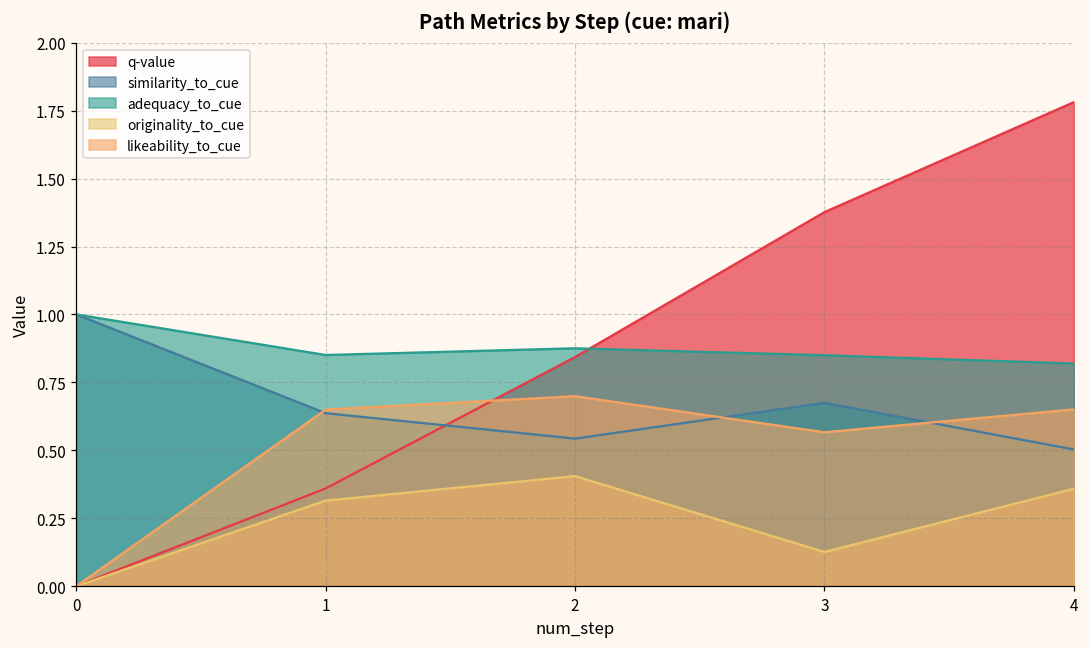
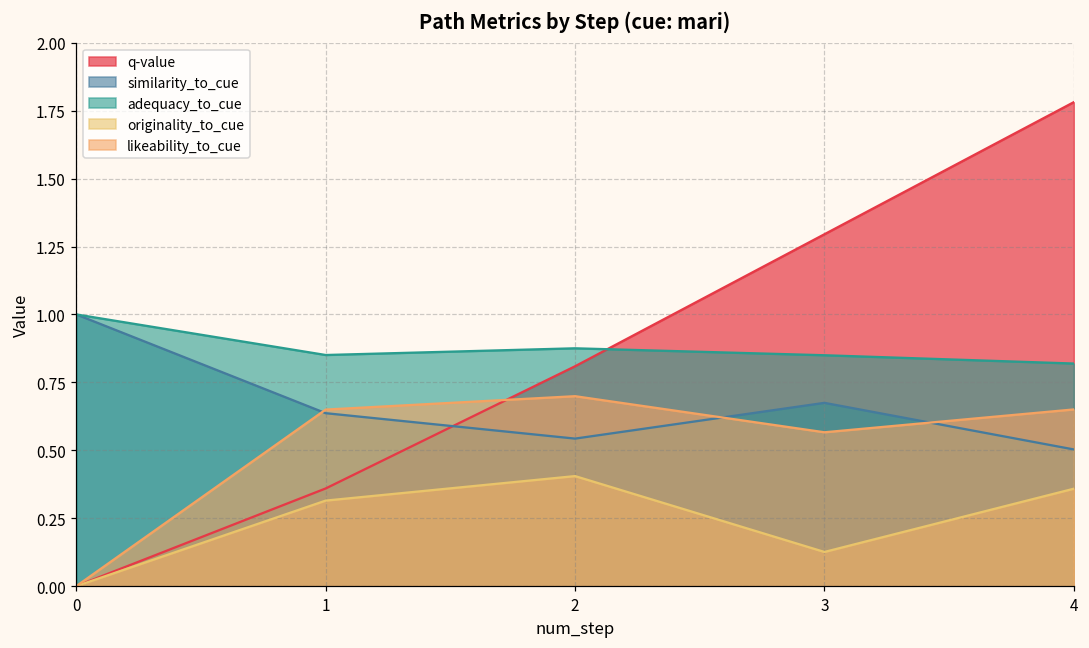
  {
    "q-value": {
      "1": 0.36,
-     "2": 0.84,
-     "3": 1.38,
+     "2": 0.81,
+     "3": 1.30,
      "4": 1.78
    }
  }
